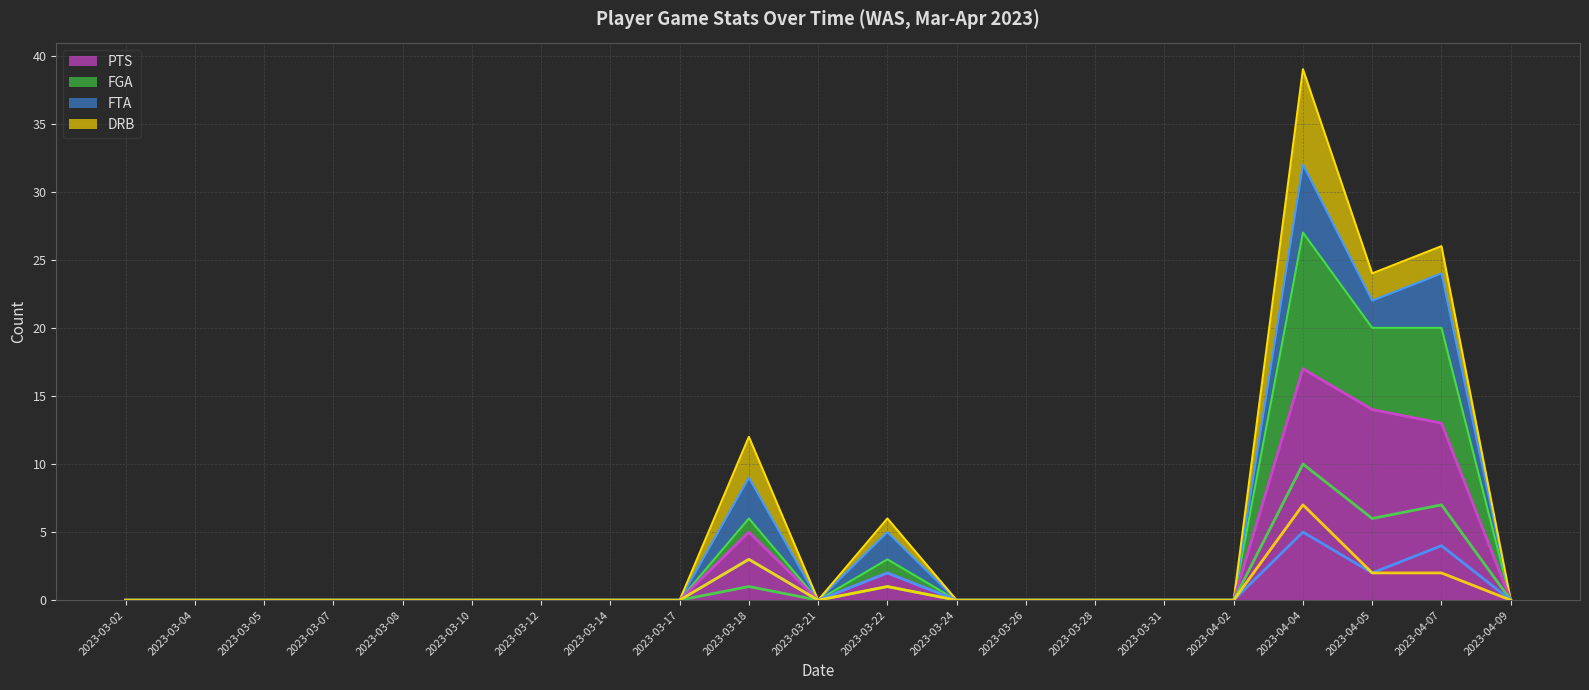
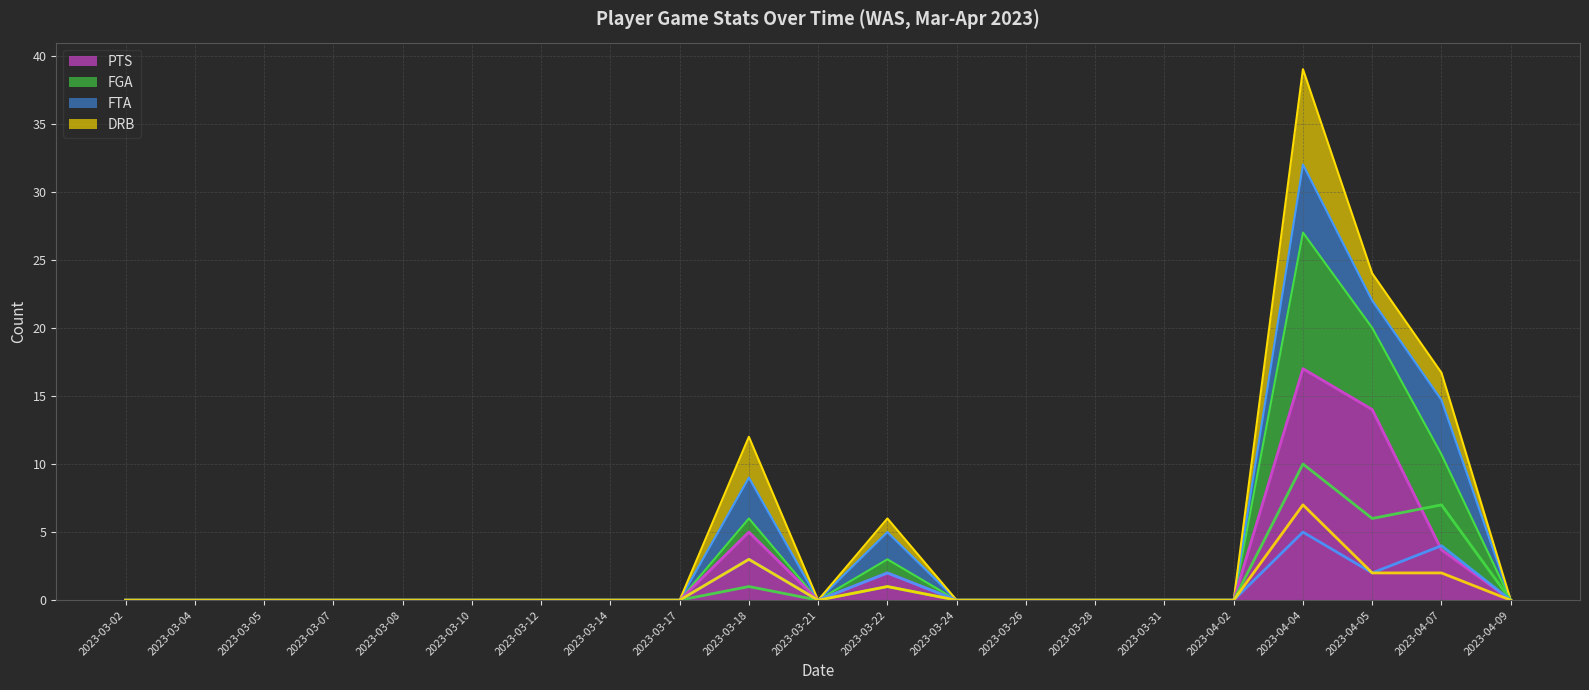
  {
    "PTS": {
      "2023-03-18": 5.0,
      "2023-04-04": 17.0,
      "2023-04-05": 14.0,
-     "2023-04-07": 13.0
+     "2023-04-07": 3.7
    }
  }
